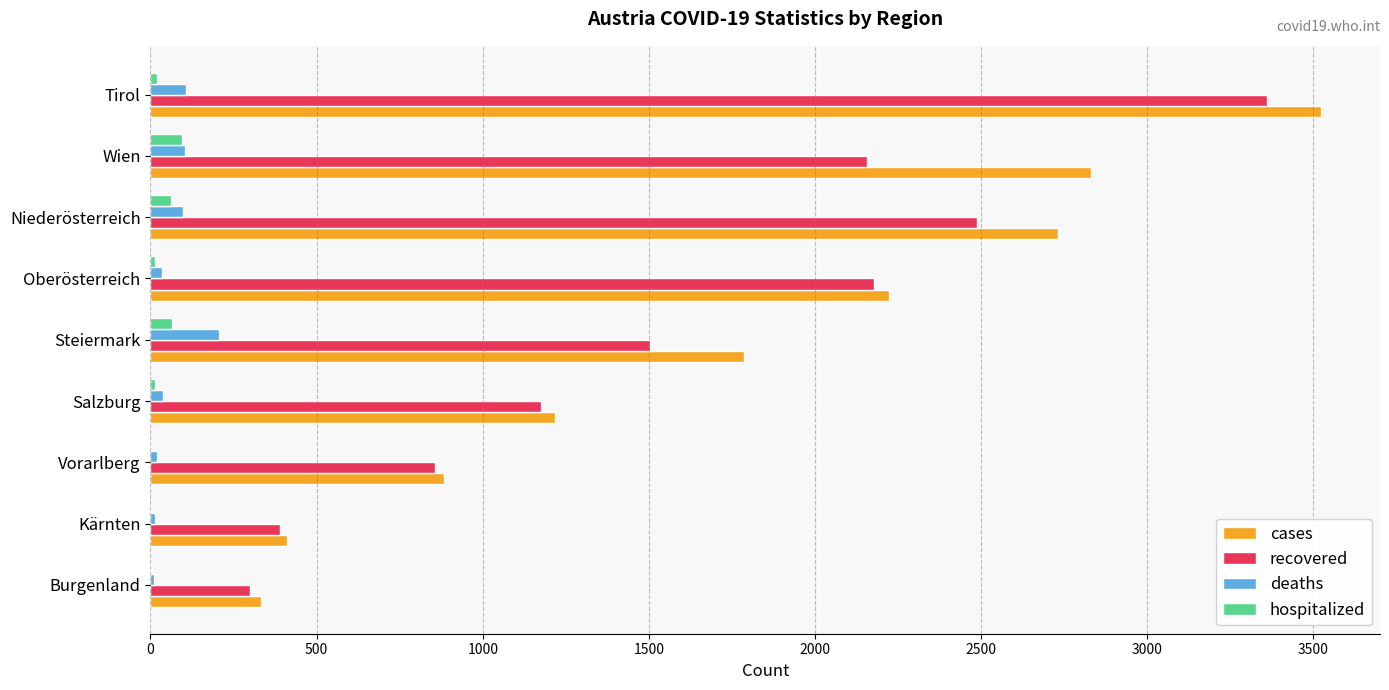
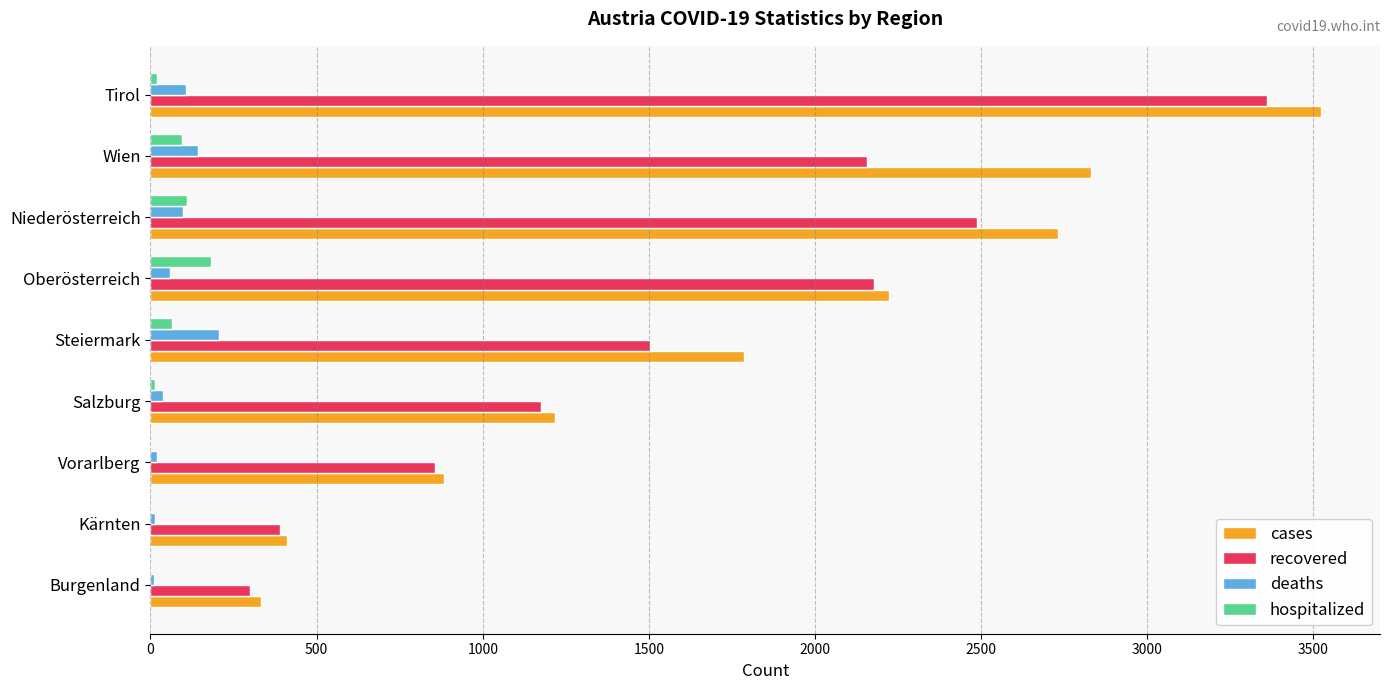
  {
    "cases": {
      "Tirol": 3520,
      "Wien": 2830,
      "Niederösterreich": 2730,
      "Oberösterreich": 2220,
      "Steiermark": 1790,
      "Salzburg": 1220,
      "Vorarlberg": 880,
      "Kärnten": 410,
      "Burgenland": 330
    },
    "recovered": {
      "Tirol": 3360,
      "Wien": 2160,
      "Niederösterreich": 2490,
      "Oberösterreich": 2180,
      "Steiermark": 1500,
      "Salzburg": 1180,
      "Vorarlberg": 860,
      "Kärnten": 390,
      "Burgenland": 300
    },
    "deaths": {
      "Tirol": 110,
-     "Wien": 100,
+     "Wien": 140,
      "Niederösterreich": 100,
-     "Oberösterreich": 30,
+     "Oberösterreich": 60,
      "Steiermark": 210,
      "Salzburg": 40,
      "Vorarlberg": 20,
      "Kärnten": 10,
      "Burgenland": 10
    },
    "hospitalized": {
      "Tirol": 20,
      "Wien": 100,
-     "Niederösterreich": 60,
-     "Oberösterreich": 10,
+     "Niederösterreich": 110,
+     "Oberösterreich": 180,
      "Steiermark": 60,
      "Salzburg": 20,
      "Vorarlberg": 0
    }
  }
